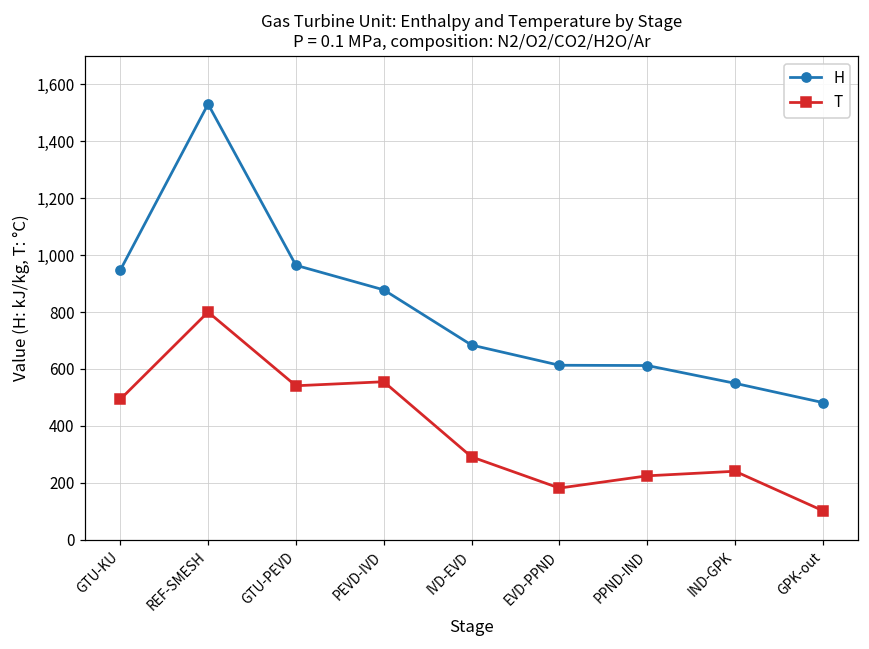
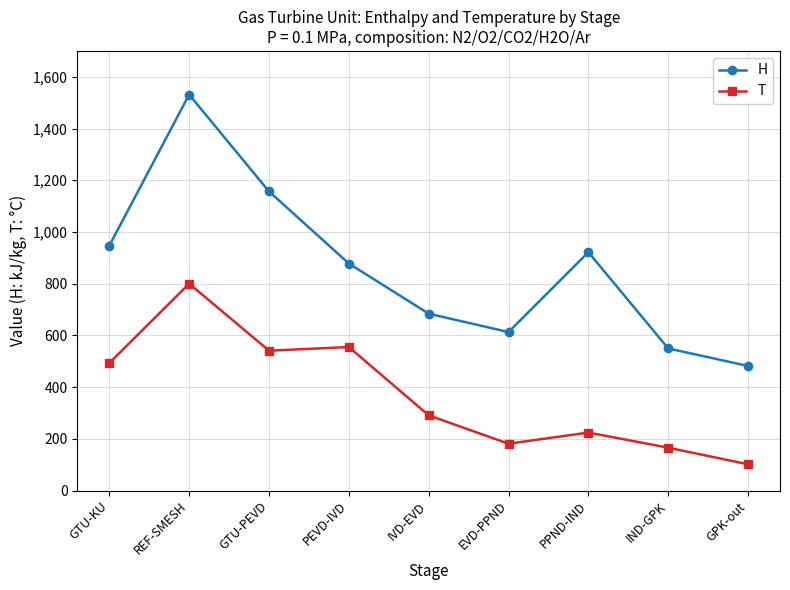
  {
    "H": {
      "GTU-KU": "950",
      "REF-SMESH": "1,530",
-     "GTU-PEVD": "960",
+     "GTU-PEVD": "1,160",
      "PEVD-IVD": "880",
      "IVD-EVD": "680",
      "EVD-PPND": "610",
-     "PPND-IND": "610",
+     "PPND-IND": "920",
      "IND-GPK": "550",
      "GPK-out": "480"
    },
    "T": {
      "GTU-KU": "490",
      "REF-SMESH": "800",
      "GTU-PEVD": "540",
      "PEVD-IVD": "550",
      "IVD-EVD": "290",
      "EVD-PPND": "180",
      "PPND-IND": "220",
-     "IND-GPK": "240",
+     "IND-GPK": "170",
      "GPK-out": "100"
    }
  }
